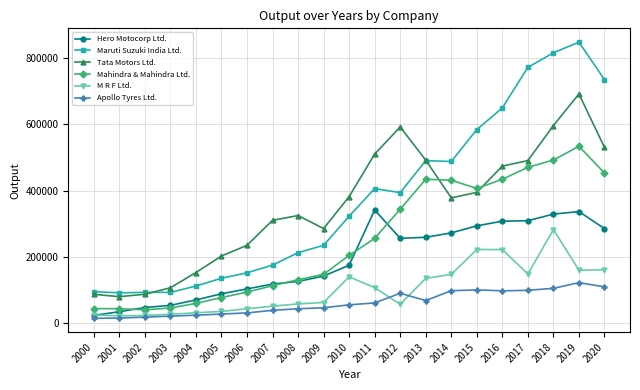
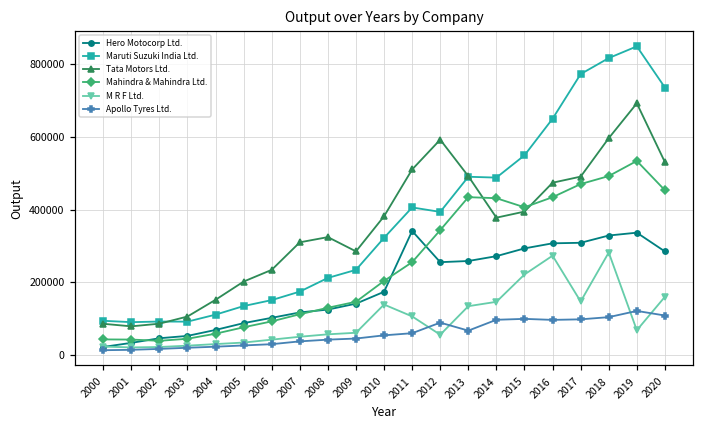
  {
    "Hero Motocorp Ltd.": {
      "2001": 30000,
      "2003": 50000,
      "2004": 70000,
      "2005": 90000,
      "2006": 100000,
      "2010": 170000,
      "2011": 340000,
      "2012": 260000,
      "2013": 260000,
      "2014": 270000,
      "2015": 290000,
      "2016": 310000,
      "2017": 310000,
      "2018": 330000,
      "2019": 340000,
      "2020": 280000
    },
    "Maruti Suzuki India Ltd.": {
      "2000": 90000,
      "2001": 90000,
      "2003": 90000,
      "2004": 110000,
      "2005": 130000,
      "2006": 150000,
      "2007": 170000,
      "2008": 210000,
      "2009": 230000,
      "2010": 320000,
      "2011": 410000,
      "2012": 390000,
      "2014": 490000,
-     "2015": 580000,
+     "2015": 550000,
      "2016": 650000,
      "2017": 770000,
      "2018": 820000,
      "2019": 850000,
      "2020": 740000
    },
    "M R F Ltd.": {
      "2005": 30000,
      "2006": 40000,
      "2007": 50000,
      "2008": 60000,
      "2009": 60000,
      "2010": 140000,
      "2011": 110000,
      "2012": 60000,
      "2013": 130000,
      "2014": 150000,
      "2015": 220000,
-     "2016": 220000,
+     "2016": 270000,
      "2017": 150000,
      "2018": 280000,
-     "2019": 160000,
+     "2019": 70000,
      "2020": 160000
    },
    "Apollo Tyres Ltd.": {
      "2000": 10000,
      "2005": 30000,
      "2006": 30000,
      "2007": 40000,
      "2008": 40000,
      "2009": 50000,
      "2010": 50000,
      "2011": 60000,
      "2012": 90000,
      "2013": 70000,
      "2014": 100000,
      "2015": 100000,
      "2016": 100000,
      "2017": 100000,
      "2018": 100000,
      "2019": 120000,
      "2020": 110000
    }
  }
